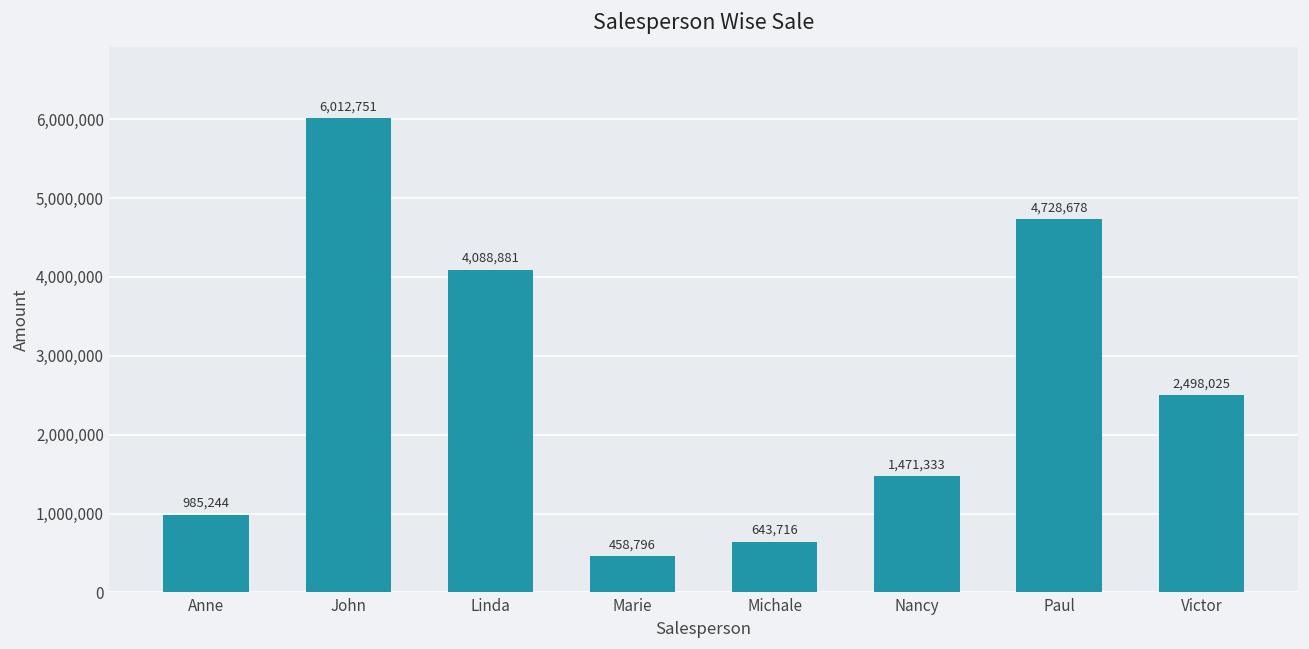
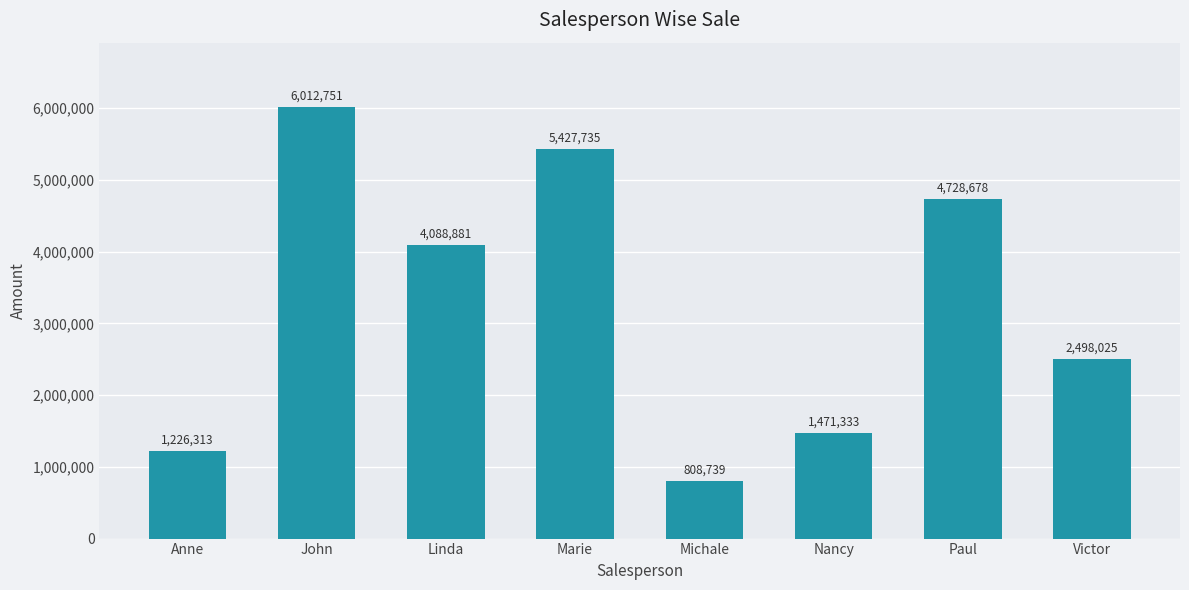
  {
-   "Anne": "985,244",
+   "Anne": "1,226,313",
    "John": "6,012,751",
    "Linda": "4,088,881",
-   "Marie": "458,796",
-   "Michale": "643,716",
+   "Marie": "5,427,735",
+   "Michale": "808,739",
    "Nancy": "1,471,333",
    "Paul": "4,728,678",
    "Victor": "2,498,025"
  }
